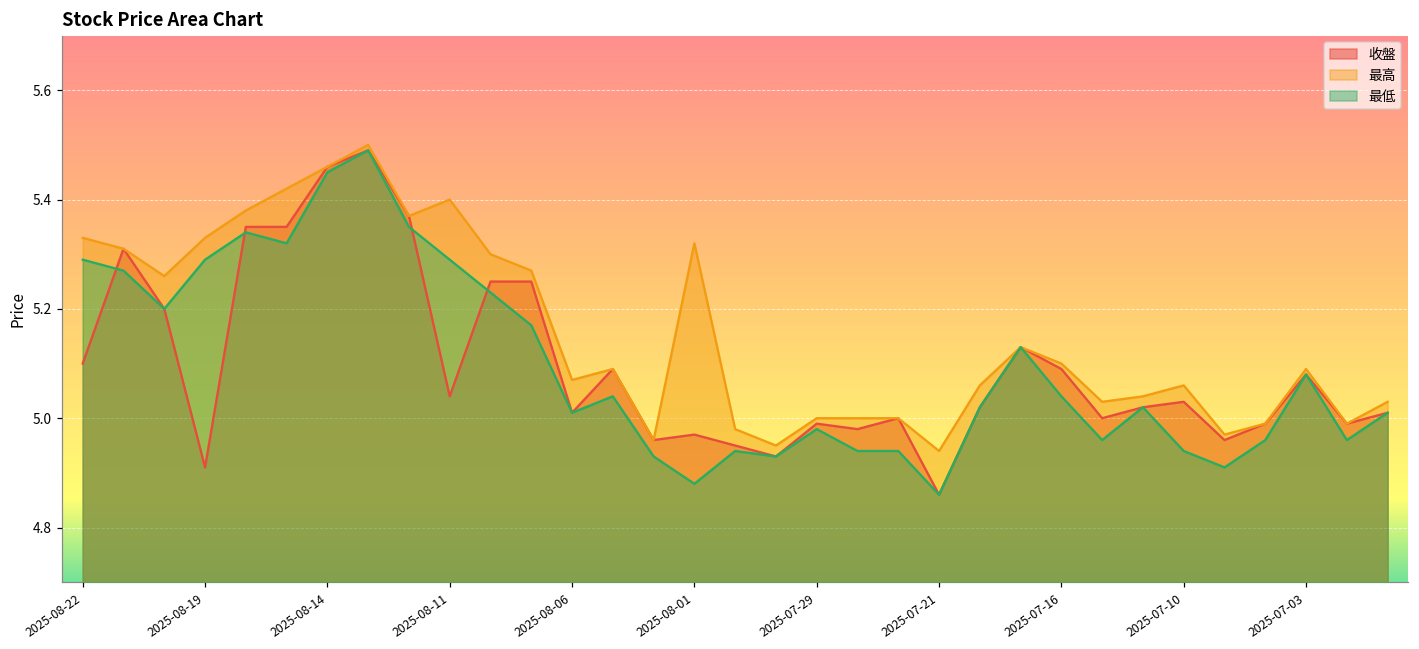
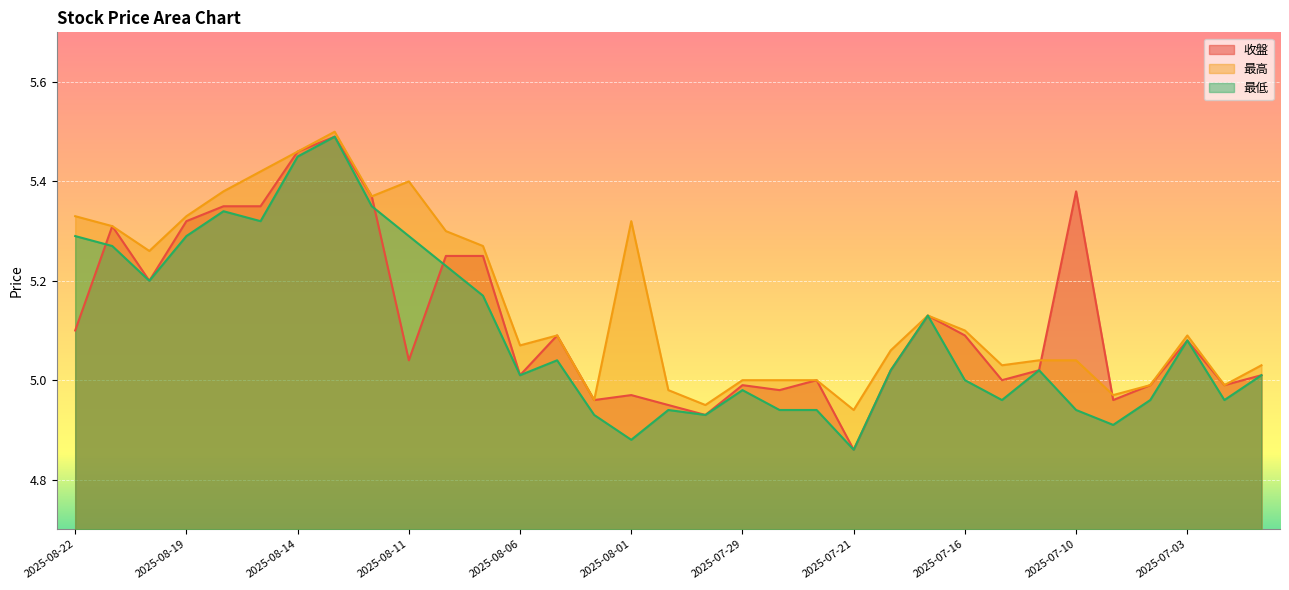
  {
    "收盤": {
      "2025-08-22": 5.10,
-     "2025-08-19": 4.91,
+     "2025-08-19": 5.32,
      "2025-08-11": 5.04,
      "2025-08-01": 4.97,
      "2025-07-29": 4.99,
      "2025-07-16": 5.09,
-     "2025-07-10": 5.03
+     "2025-07-10": 5.38
    },
    "最高": {
      "2025-08-22": 5.33,
      "2025-08-19": 5.33,
      "2025-08-11": 5.40,
      "2025-08-06": 5.07,
      "2025-08-01": 5.32,
      "2025-07-29": 5.00,
      "2025-07-21": 4.94,
      "2025-07-16": 5.10,
-     "2025-07-10": 5.06,
+     "2025-07-10": 5.04,
      "2025-07-03": 5.09
    },
    "最低": {
      "2025-08-22": 5.29,
      "2025-08-19": 5.29,
      "2025-08-14": 5.45,
      "2025-08-11": 5.29,
      "2025-08-01": 4.88,
      "2025-07-29": 4.98,
-     "2025-07-16": 5.04,
+     "2025-07-16": 5.00,
      "2025-07-10": 4.94
    }
  }
